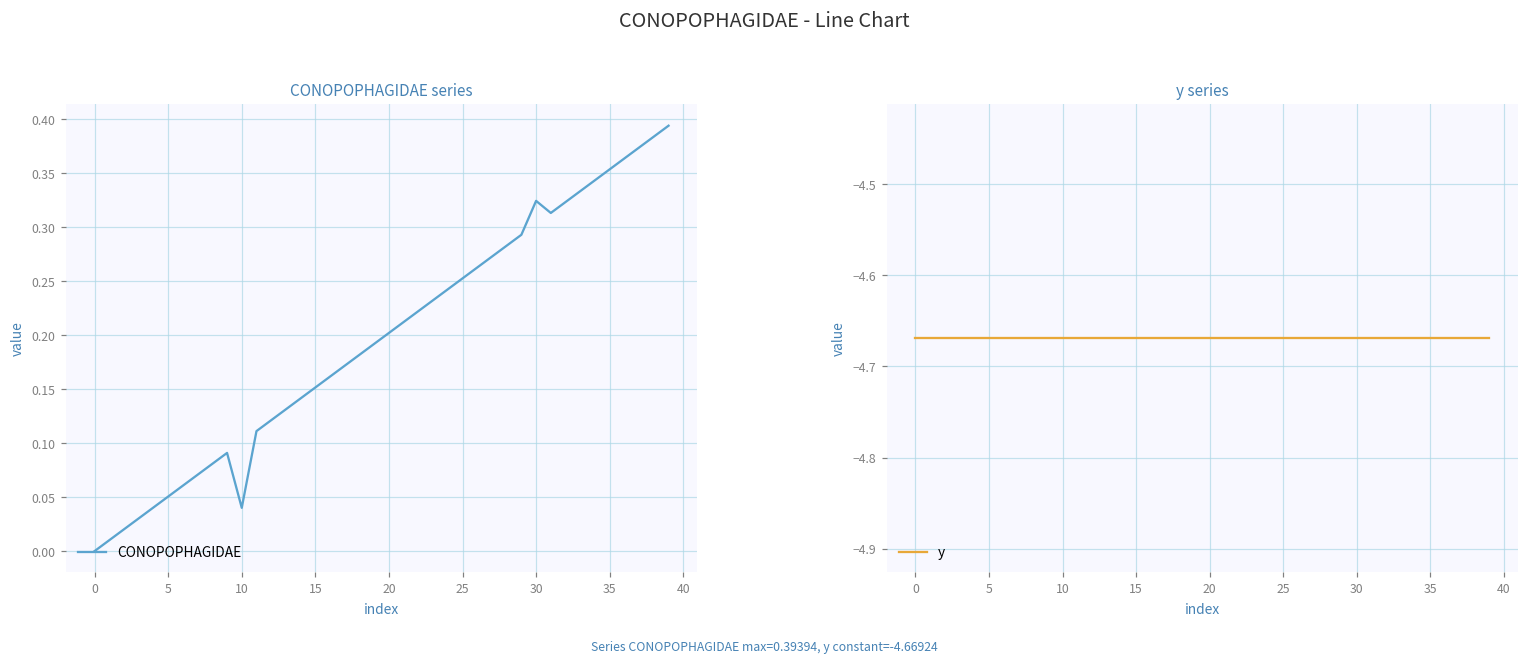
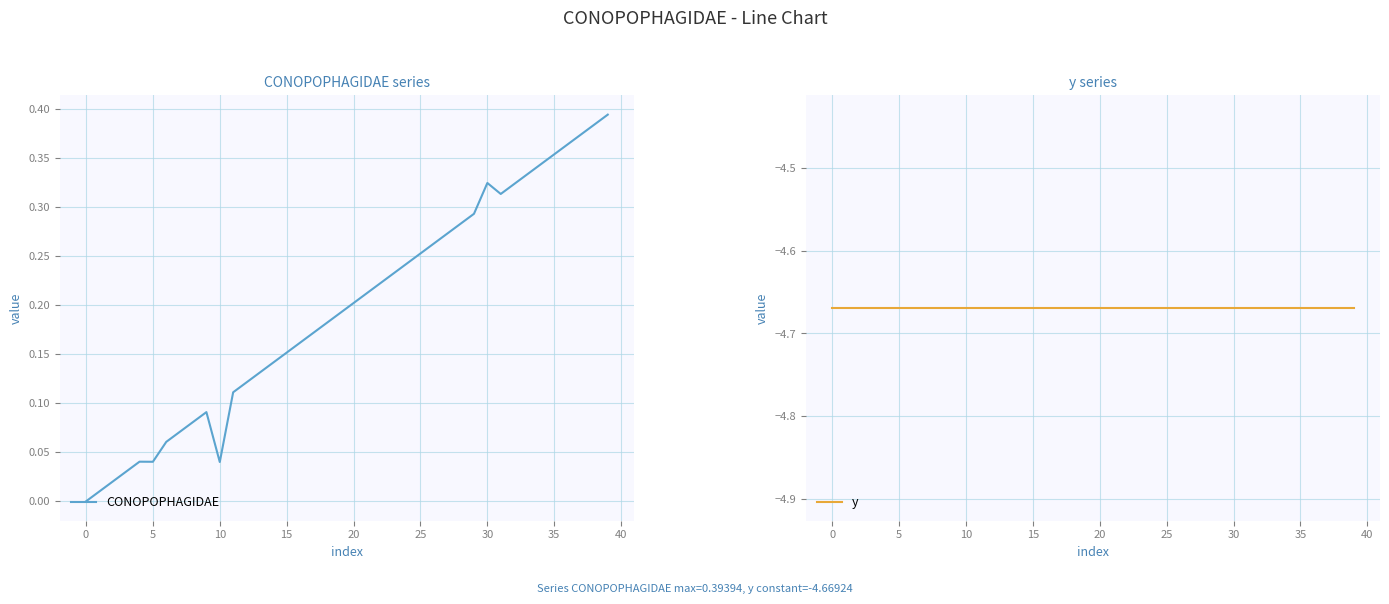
  {
    "CONOPOPHAGIDAE series": {
      "0": 0.00,
-     "5": 0.05,
+     "5": 0.04,
      "10": 0.04,
      "15": 0.15,
      "20": 0.20,
      "25": 0.25,
      "30": 0.32,
      "35": 0.35
    },
    "y series": {
      "0": -4.67,
      "5": -4.67,
      "10": -4.67,
      "15": -4.67,
      "20": -4.67,
      "25": -4.67,
      "30": -4.67,
      "35": -4.67
    }
  }
